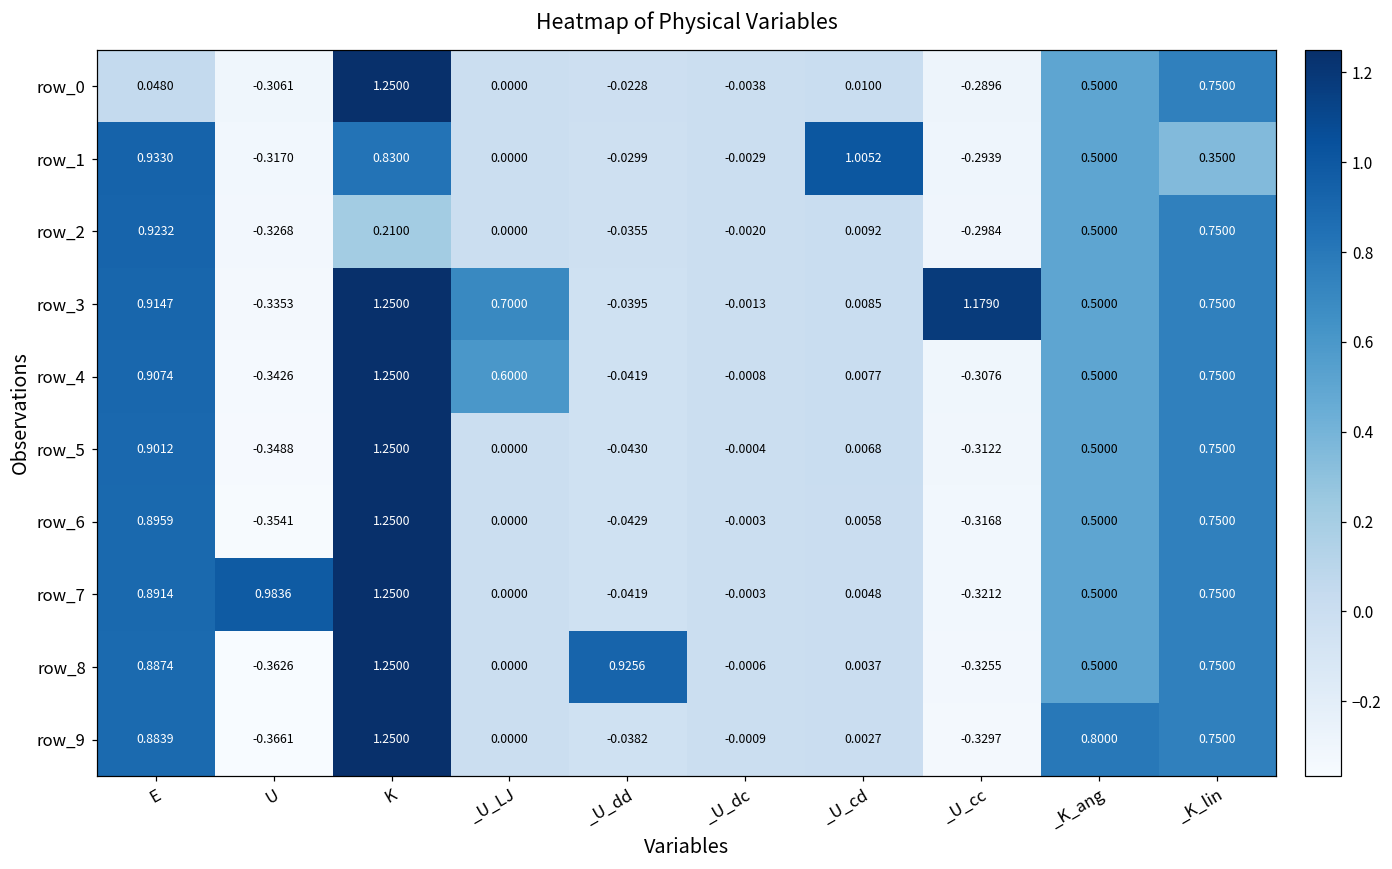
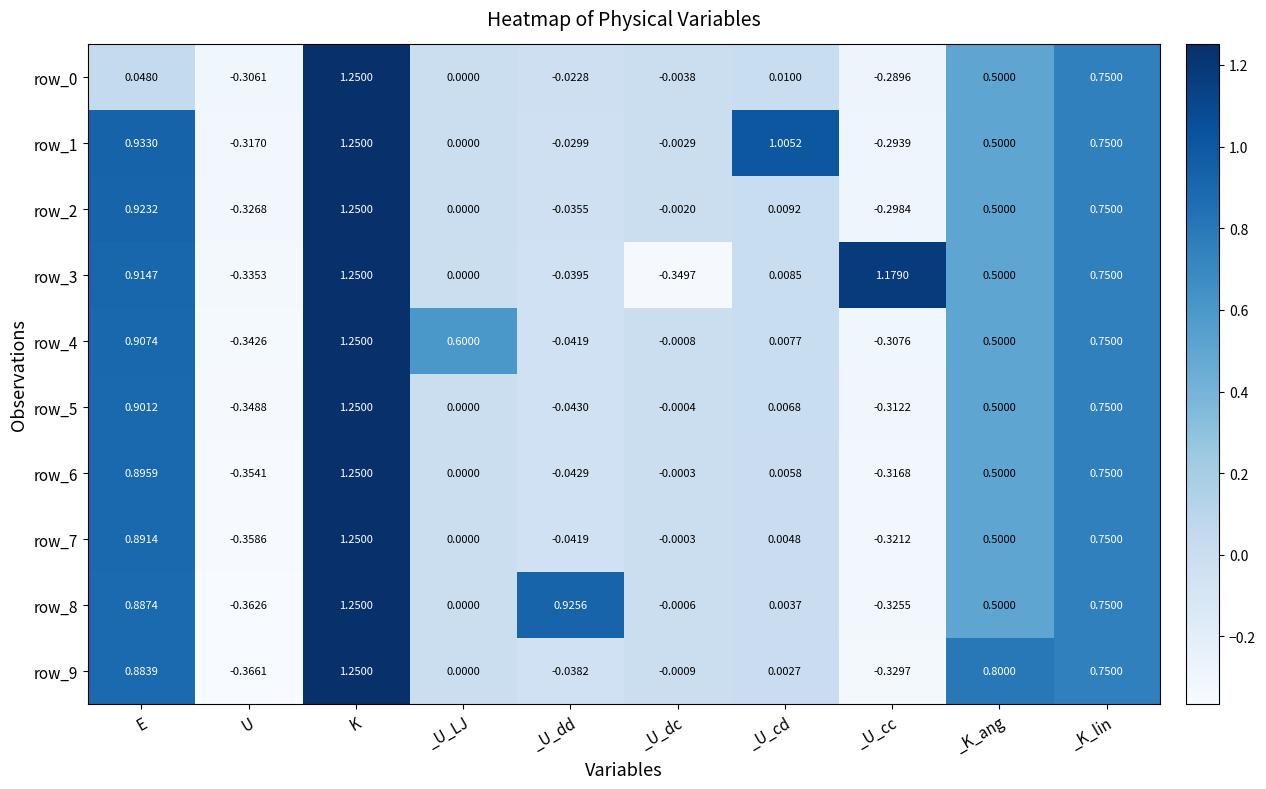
  {
    "row_0": {
      "E": 0.0480,
      "U": -0.3061,
      "K": 1.2500,
      "_U_LJ": 0.0000,
      "_U_dd": -0.0228,
      "_U_dc": -0.0038,
      "_U_cd": 0.0100,
      "_U_cc": -0.2896,
      "_K_ang": 0.5000,
      "_K_lin": 0.7500
    },
    "row_1": {
      "E": 0.9330,
      "U": -0.3170,
-     "K": 0.8300,
+     "K": 1.2500,
      "_U_LJ": 0.0000,
      "_U_dd": -0.0299,
      "_U_dc": -0.0029,
      "_U_cd": 1.0052,
      "_U_cc": -0.2939,
      "_K_ang": 0.5000,
-     "_K_lin": 0.3500
+     "_K_lin": 0.7500
    },
    "row_2": {
      "E": 0.9232,
      "U": -0.3268,
-     "K": 0.2100,
+     "K": 1.2500,
      "_U_LJ": 0.0000,
      "_U_dd": -0.0355,
      "_U_dc": -0.0020,
      "_U_cd": 0.0092,
      "_U_cc": -0.2984,
      "_K_ang": 0.5000,
      "_K_lin": 0.7500
    },
    "row_3": {
      "E": 0.9147,
      "U": -0.3353,
      "K": 1.2500,
-     "_U_LJ": 0.7000,
+     "_U_LJ": 0.0000,
      "_U_dd": -0.0395,
-     "_U_dc": -0.0013,
+     "_U_dc": -0.3497,
      "_U_cd": 0.0085,
      "_U_cc": 1.1790,
      "_K_ang": 0.5000,
      "_K_lin": 0.7500
    },
    "row_4": {
      "E": 0.9074,
      "U": -0.3426,
      "K": 1.2500,
      "_U_LJ": 0.6000,
      "_U_dd": -0.0419,
      "_U_dc": -0.0008,
      "_U_cd": 0.0077,
      "_U_cc": -0.3076,
      "_K_ang": 0.5000,
      "_K_lin": 0.7500
    },
    "row_5": {
      "E": 0.9012,
      "U": -0.3488,
      "K": 1.2500,
      "_U_LJ": 0.0000,
      "_U_dd": -0.0430,
      "_U_dc": -0.0004,
      "_U_cd": 0.0068,
      "_U_cc": -0.3122,
      "_K_ang": 0.5000,
      "_K_lin": 0.7500
    },
    "row_6": {
      "E": 0.8959,
      "U": -0.3541,
      "K": 1.2500,
      "_U_LJ": 0.0000,
      "_U_dd": -0.0429,
      "_U_dc": -0.0003,
      "_U_cd": 0.0058,
      "_U_cc": -0.3168,
      "_K_ang": 0.5000,
      "_K_lin": 0.7500
    },
    "row_7": {
      "E": 0.8914,
-     "U": 0.9836,
+     "U": -0.3586,
      "K": 1.2500,
      "_U_LJ": 0.0000,
      "_U_dd": -0.0419,
      "_U_dc": -0.0003,
      "_U_cd": 0.0048,
      "_U_cc": -0.3212,
      "_K_ang": 0.5000,
      "_K_lin": 0.7500
    },
    "row_8": {
      "E": 0.8874,
      "U": -0.3626,
      "K": 1.2500,
      "_U_LJ": 0.0000,
      "_U_dd": 0.9256,
      "_U_dc": -0.0006,
      "_U_cd": 0.0037,
      "_U_cc": -0.3255,
      "_K_ang": 0.5000,
      "_K_lin": 0.7500
    },
    "row_9": {
      "E": 0.8839,
      "U": -0.3661,
      "K": 1.2500,
      "_U_LJ": 0.0000,
      "_U_dd": -0.0382,
      "_U_dc": -0.0009,
      "_U_cd": 0.0027,
      "_U_cc": -0.3297,
      "_K_ang": 0.8000,
      "_K_lin": 0.7500
    }
  }
